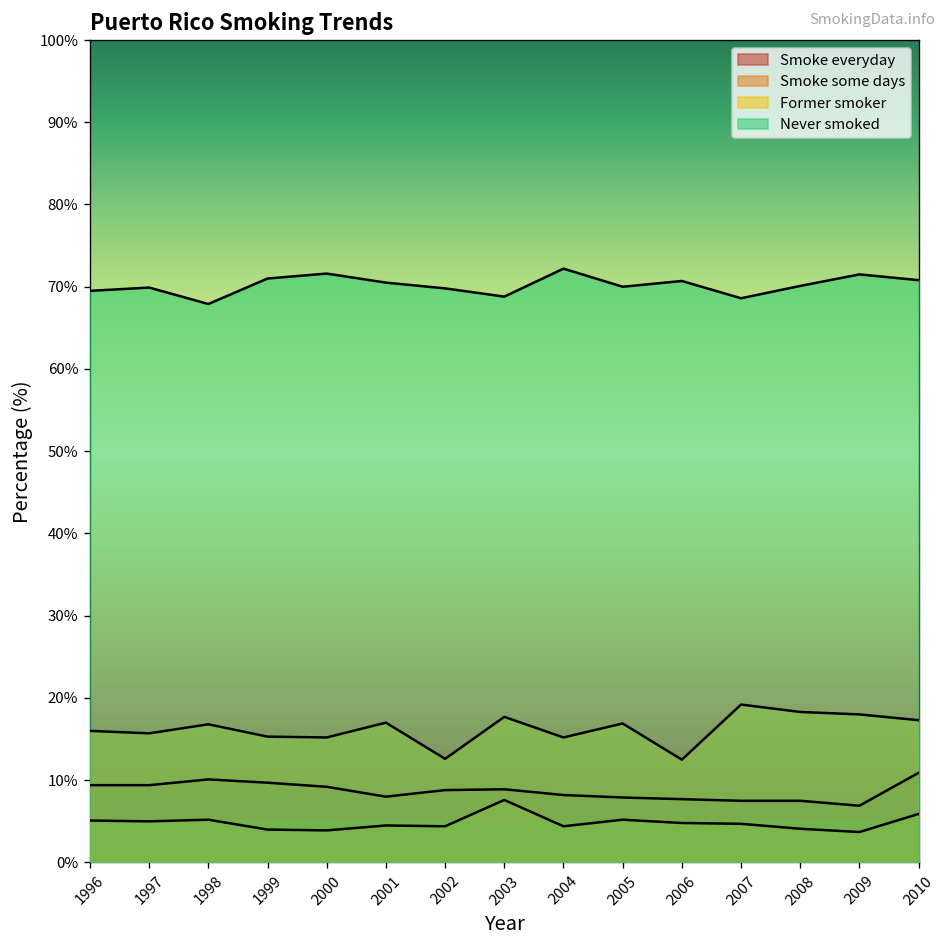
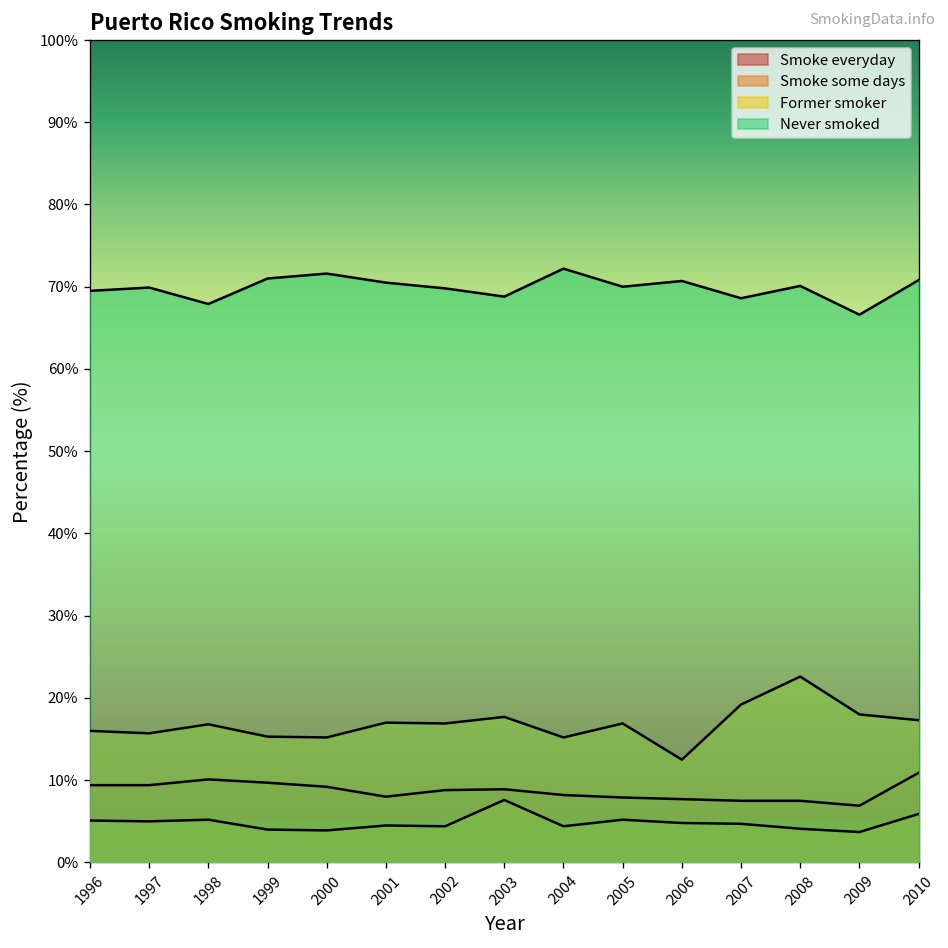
  {
    "Smoke everyday": {
      "1996": "9%",
      "1997": "9%",
      "1998": "10%",
      "1999": "10%",
      "2000": "9%",
      "2001": "8%",
      "2002": "9%",
      "2003": "9%",
      "2004": "8%",
      "2005": "8%",
      "2006": "8%",
      "2007": "8%",
      "2008": "8%",
      "2009": "7%",
      "2010": "11%"
    },
    "Smoke some days": {
      "1996": "5%",
      "1998": "5%",
      "2003": "8%",
      "2005": "5%",
      "2010": "6%"
    },
    "Former smoker": {
      "1996": "16%",
      "1997": "16%",
      "1998": "17%",
      "1999": "15%",
      "2000": "15%",
      "2001": "17%",
-     "2002": "13%",
+     "2002": "17%",
      "2003": "18%",
      "2004": "15%",
      "2005": "17%",
      "2006": "13%",
      "2007": "19%",
-     "2008": "18%",
+     "2008": "23%",
      "2009": "18%",
      "2010": "17%"
    },
    "Never smoked": {
      "1996": "70%",
      "1997": "70%",
      "1998": "68%",
      "1999": "71%",
      "2000": "72%",
      "2001": "71%",
      "2002": "70%",
      "2003": "69%",
      "2004": "72%",
      "2005": "70%",
      "2006": "71%",
      "2007": "69%",
      "2008": "70%",
-     "2009": "72%",
+     "2009": "67%",
      "2010": "71%"
    }
  }
